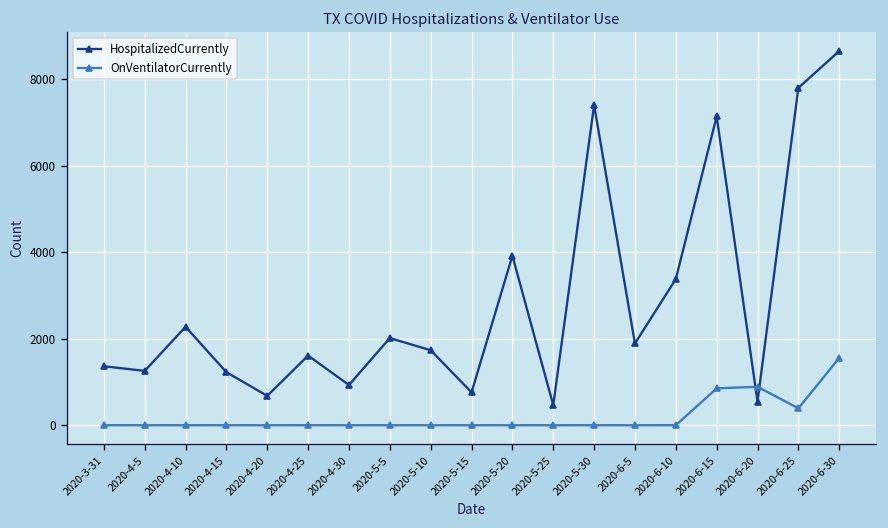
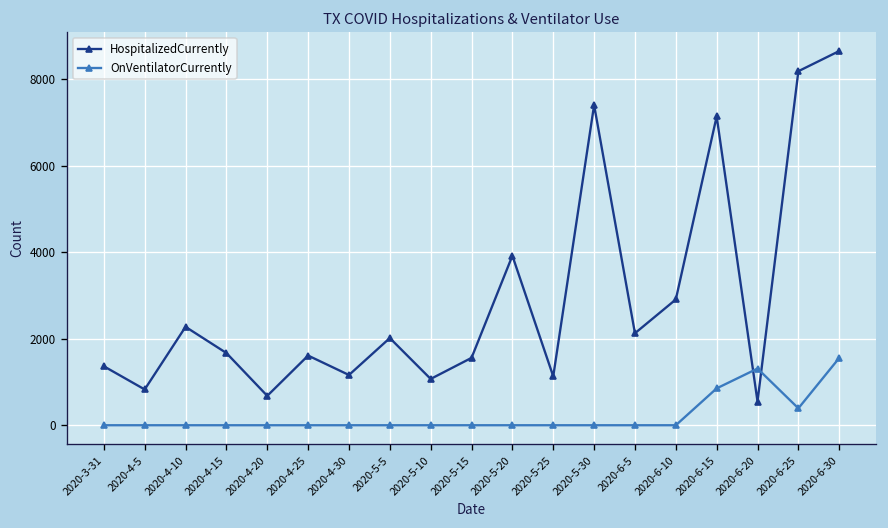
  {
    "HospitalizedCurrently": {
      "2020-3-31": 1400,
-     "2020-4-5": 1300,
+     "2020-4-5": 800,
      "2020-4-10": 2300,
-     "2020-4-15": 1200,
+     "2020-4-15": 1700,
      "2020-4-20": 700,
      "2020-4-25": 1600,
-     "2020-4-30": 900,
+     "2020-4-30": 1200,
      "2020-5-5": 2000,
-     "2020-5-10": 1700,
-     "2020-5-15": 800,
+     "2020-5-10": 1100,
+     "2020-5-15": 1600,
      "2020-5-20": 3900,
-     "2020-5-25": 500,
+     "2020-5-25": 1100,
      "2020-5-30": 7400,
-     "2020-6-5": 1900,
-     "2020-6-10": 3400,
+     "2020-6-5": 2100,
+     "2020-6-10": 2900,
      "2020-6-15": 7100,
      "2020-6-20": 500,
-     "2020-6-25": 7800,
+     "2020-6-25": 8200,
      "2020-6-30": 8600
    },
    "OnVentilatorCurrently": {
      "2020-3-31": 0,
      "2020-4-5": 0,
      "2020-4-10": 0,
      "2020-4-15": 0,
      "2020-4-20": 0,
      "2020-4-25": 0,
      "2020-4-30": 0,
      "2020-5-5": 0,
      "2020-5-10": 0,
      "2020-5-15": 0,
      "2020-5-20": 0,
      "2020-5-25": 0,
      "2020-5-30": 0,
      "2020-6-5": 0,
      "2020-6-10": 0,
      "2020-6-15": 900,
-     "2020-6-20": 900,
+     "2020-6-20": 1300,
      "2020-6-25": 400,
      "2020-6-30": 1600
    }
  }
